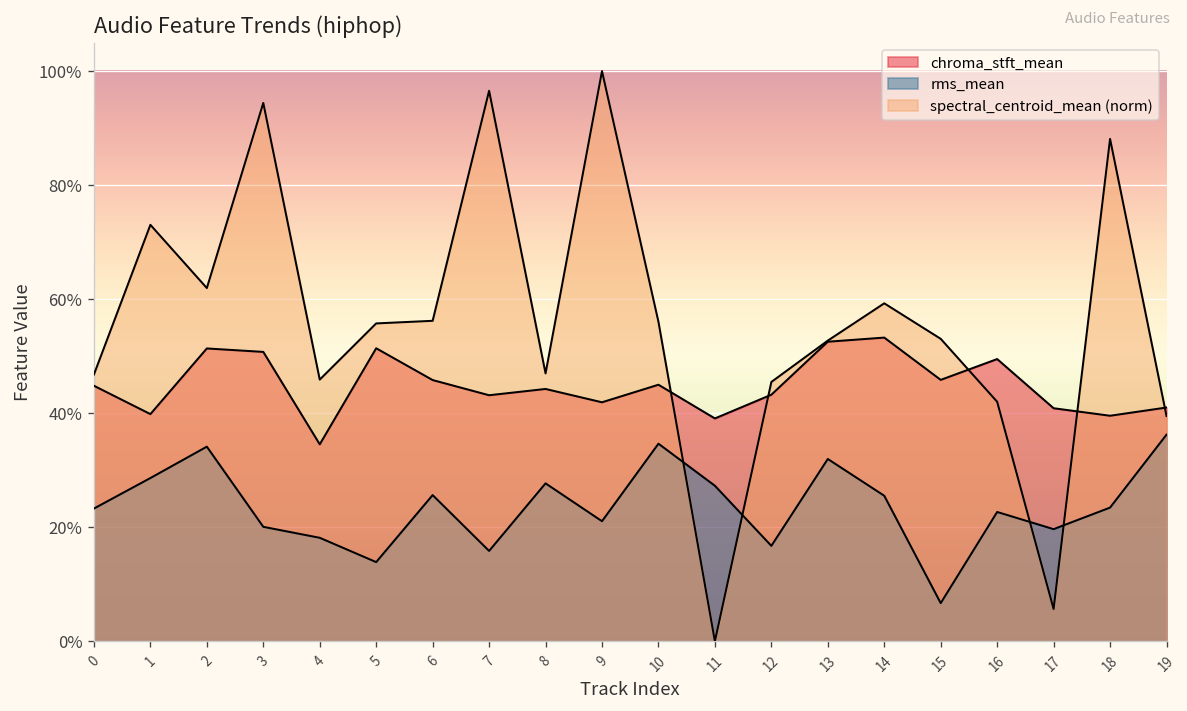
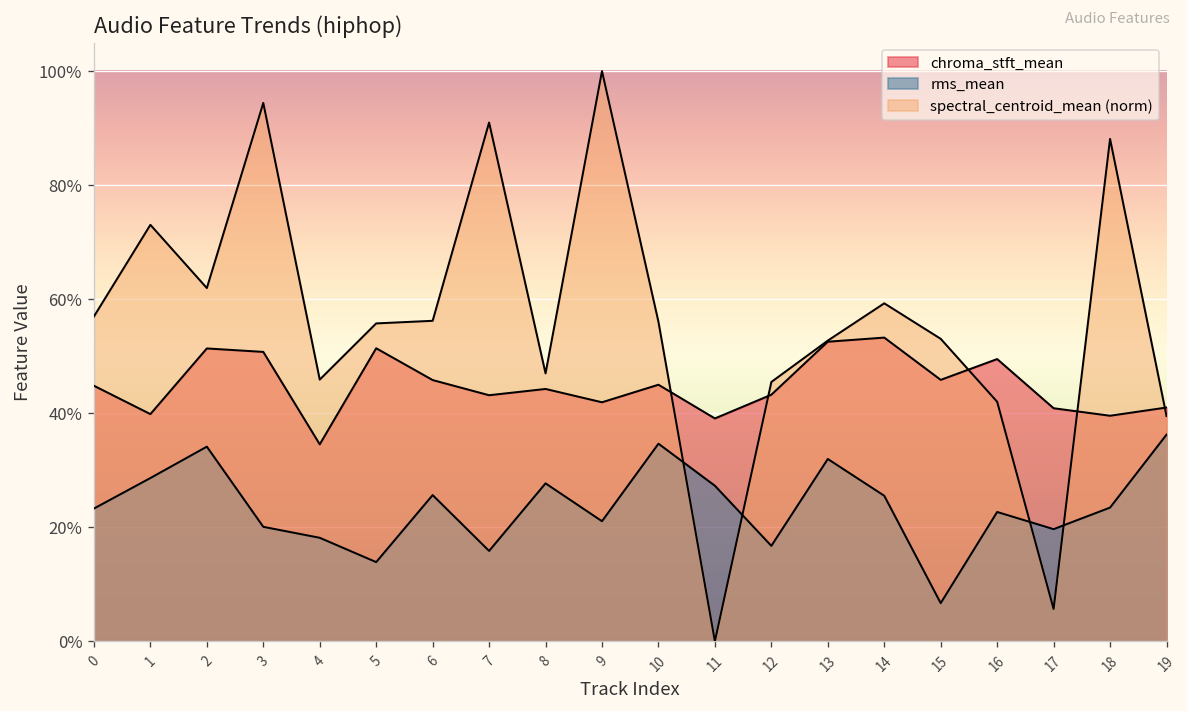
  {
    "chroma_stft_mean": {
      "0": "45%",
      "1": "40%",
      "2": "51%",
      "3": "51%",
      "4": "35%",
      "5": "51%",
      "6": "46%",
      "7": "43%",
      "8": "44%",
      "9": "42%",
      "10": "45%",
      "11": "39%",
      "12": "43%",
      "14": "53%",
      "15": "46%",
      "16": "50%",
      "17": "41%",
      "18": "40%",
      "19": "41%"
    },
    "rms_mean": {
      "0": "23%",
      "1": "29%",
      "2": "34%",
      "3": "20%",
      "4": "18%",
      "5": "14%",
      "6": "26%",
      "7": "16%",
      "8": "28%",
      "9": "21%",
      "10": "35%",
      "11": "27%",
      "12": "17%",
      "13": "32%",
      "14": "26%",
      "15": "7%",
      "16": "23%",
      "17": "20%",
      "18": "23%",
      "19": "36%"
    },
    "spectral_centroid_mean (norm)": {
-     "0": "47%",
+     "0": "57%",
      "1": "73%",
      "2": "62%",
      "3": "94%",
      "4": "46%",
      "5": "56%",
      "6": "56%",
-     "7": "97%",
+     "7": "91%",
      "8": "47%",
      "9": "100%",
      "10": "56%",
      "11": "0%",
      "12": "45%",
      "14": "59%",
      "15": "53%",
      "16": "42%",
      "17": "6%",
      "18": "88%",
      "19": "40%"
    }
  }
